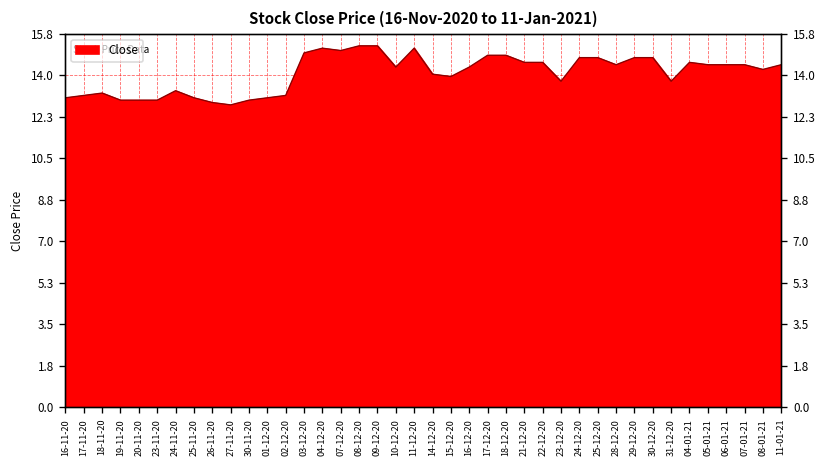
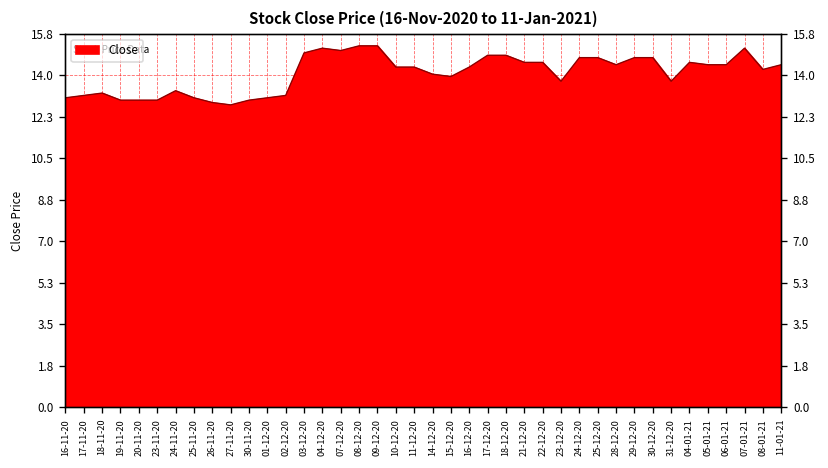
  {
    "16-11-20": 13.1,
    "17-11-20": 13.2,
    "18-11-20": 13.3,
    "19-11-20": 13.0,
    "20-11-20": 13.0,
    "23-11-20": 13.0,
    "24-11-20": 13.4,
    "25-11-20": 13.1,
    "26-11-20": 12.9,
    "27-11-20": 12.8,
    "30-11-20": 13.0,
    "01-12-20": 13.1,
    "02-12-20": 13.2,
    "03-12-20": 15.0,
    "04-12-20": 15.2,
    "07-12-20": 15.1,
    "08-12-20": 15.3,
    "09-12-20": 15.3,
    "10-12-20": 14.4,
-   "11-12-20": 15.2,
+   "11-12-20": 14.4,
    "14-12-20": 14.1,
    "15-12-20": 14.0,
    "16-12-20": 14.4,
    "17-12-20": 14.9,
    "18-12-20": 14.9,
    "21-12-20": 14.6,
    "22-12-20": 14.6,
    "23-12-20": 13.8,
    "24-12-20": 14.8,
    "25-12-20": 14.8,
    "28-12-20": 14.5,
    "29-12-20": 14.8,
    "30-12-20": 14.8,
    "31-12-20": 13.8,
    "04-01-21": 14.6,
    "05-01-21": 14.5,
    "06-01-21": 14.5,
-   "07-01-21": 14.5,
+   "07-01-21": 15.2,
    "08-01-21": 14.3,
    "11-01-21": 14.5
  }
